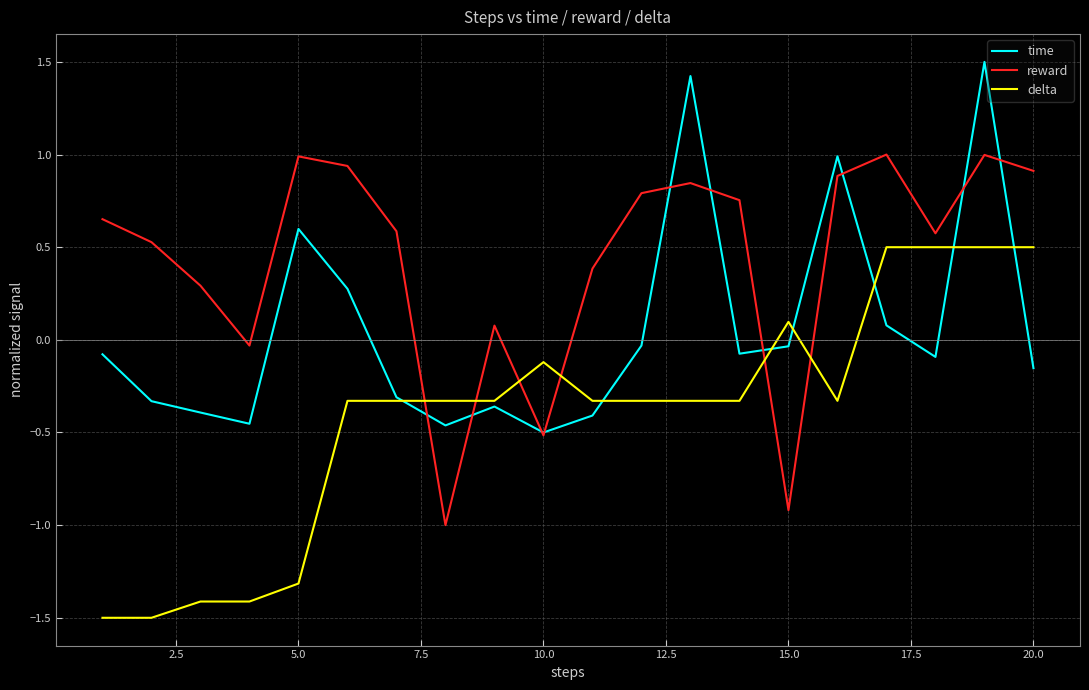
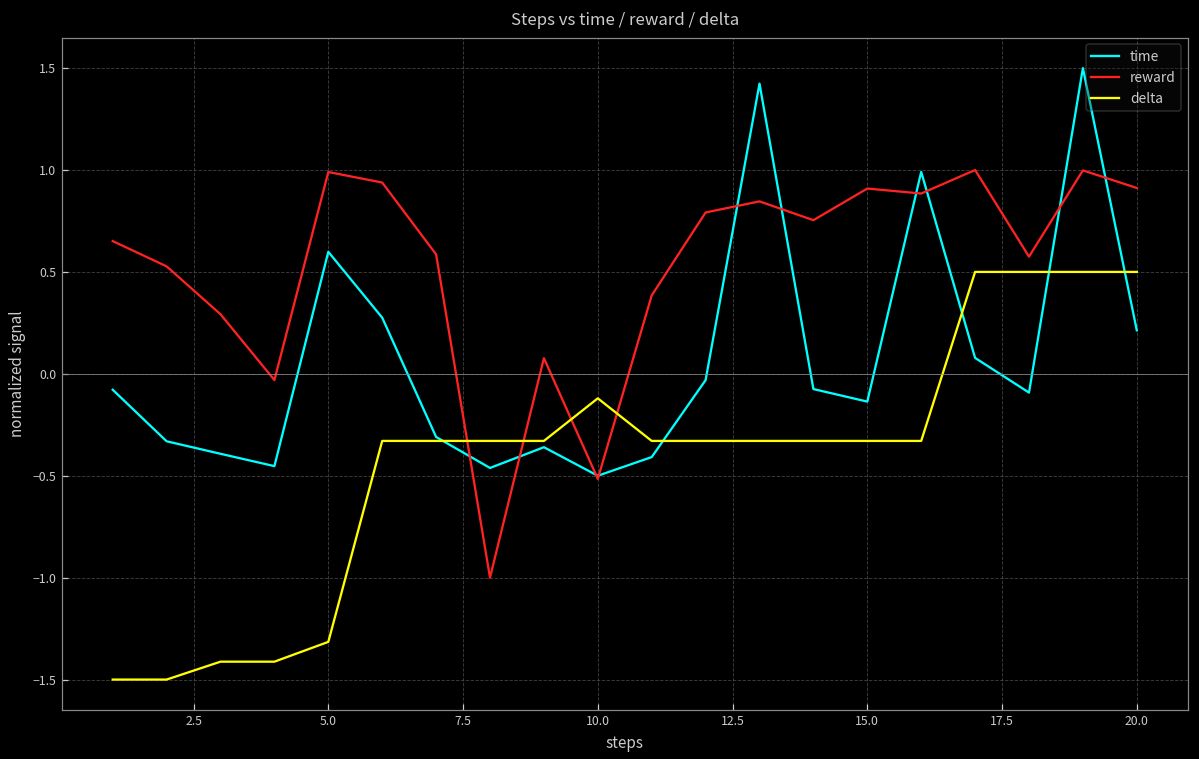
  {
    "time": {
      "5.0": 0.60,
      "10.0": -0.50,
-     "15.0": -0.03,
-     "20.0": -0.15
+     "15.0": -0.14,
+     "20.0": 0.21
    },
    "reward": {
      "5.0": 0.99,
      "10.0": -0.52,
-     "15.0": -0.92,
+     "15.0": 0.91,
      "20.0": 0.91
    },
    "delta": {
      "5.0": -1.32,
      "10.0": -0.12,
-     "15.0": 0.10,
+     "15.0": -0.33,
      "20.0": 0.50
    }
  }
